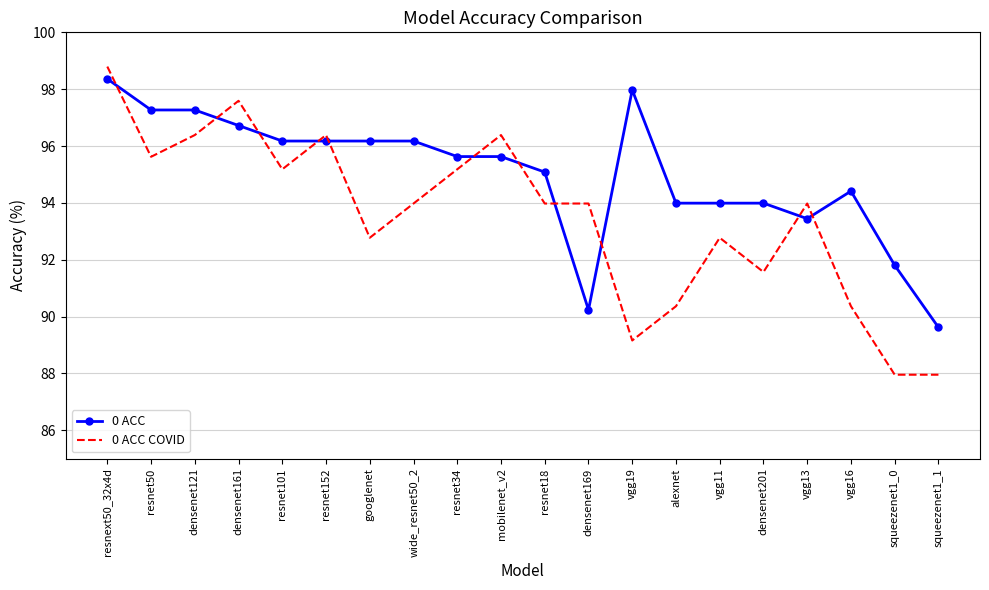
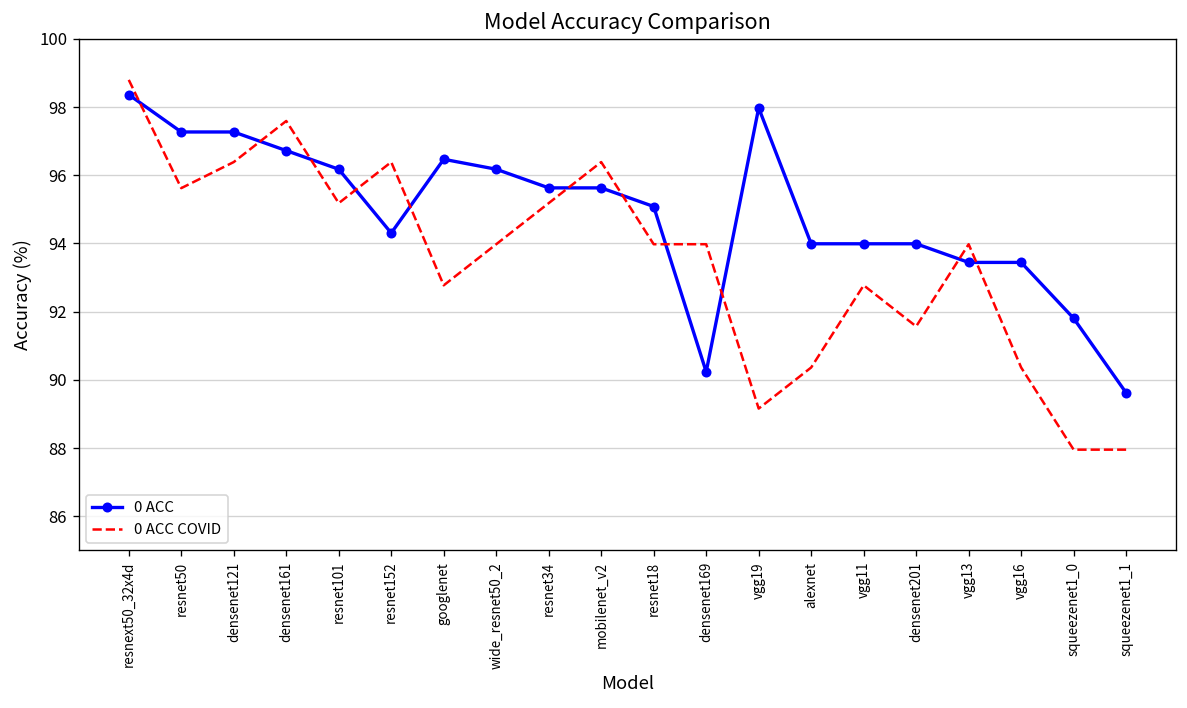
  {
    "0 ACC": {
      "resnext50_32x4d": 98.4,
      "resnet50": 97.3,
      "densenet121": 97.3,
      "densenet161": 96.7,
      "resnet101": 96.2,
-     "resnet152": 96.2,
-     "googlenet": 96.2,
+     "resnet152": 94.3,
+     "googlenet": 96.5,
      "wide_resnet50_2": 96.2,
      "resnet34": 95.6,
      "mobilenet_v2": 95.6,
      "resnet18": 95.1,
      "densenet169": 90.2,
      "vgg19": 98.0,
      "alexnet": 94.0,
      "vgg11": 94.0,
      "densenet201": 94.0,
      "vgg13": 93.4,
-     "vgg16": 94.4,
+     "vgg16": 93.4,
      "squeezenet1_0": 91.8,
      "squeezenet1_1": 89.6
    },
    "0 ACC COVID": {
      "resnext50_32x4d": 98.8,
      "resnet50": 95.6,
      "densenet121": 96.4,
      "densenet161": 97.6,
      "resnet101": 95.2,
      "resnet152": 96.4,
      "googlenet": 92.8,
      "wide_resnet50_2": 94.0,
      "resnet34": 95.2,
      "mobilenet_v2": 96.4,
      "resnet18": 94.0,
      "densenet169": 94.0,
      "vgg19": 89.2,
      "alexnet": 90.4,
      "vgg11": 92.8,
      "densenet201": 91.6,
      "vgg13": 94.0,
      "vgg16": 90.4,
      "squeezenet1_0": 88.0,
      "squeezenet1_1": 88.0
    }
  }
